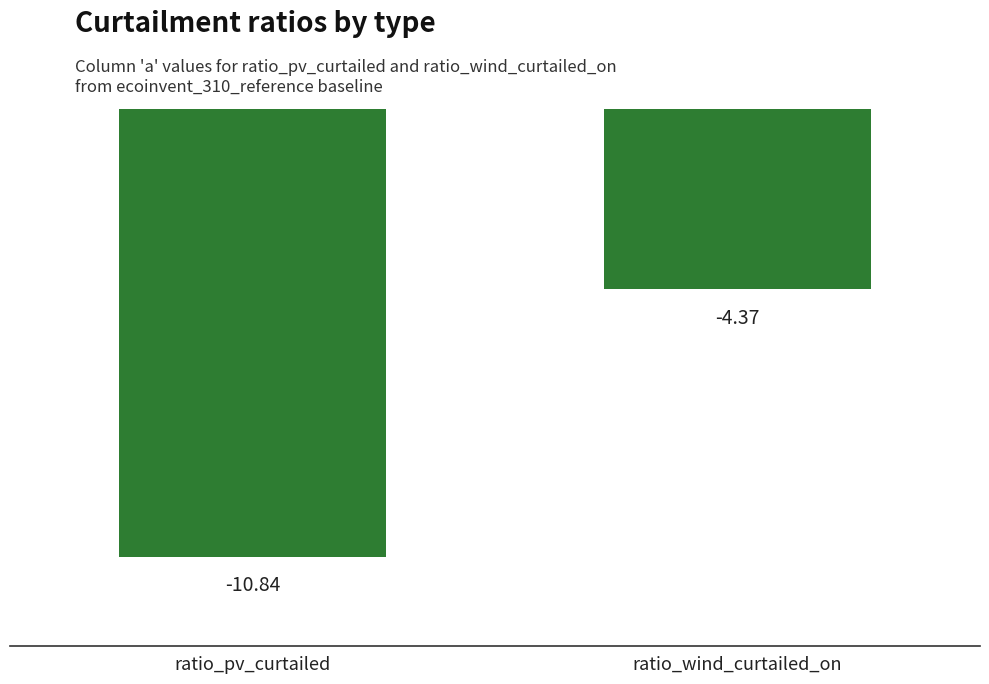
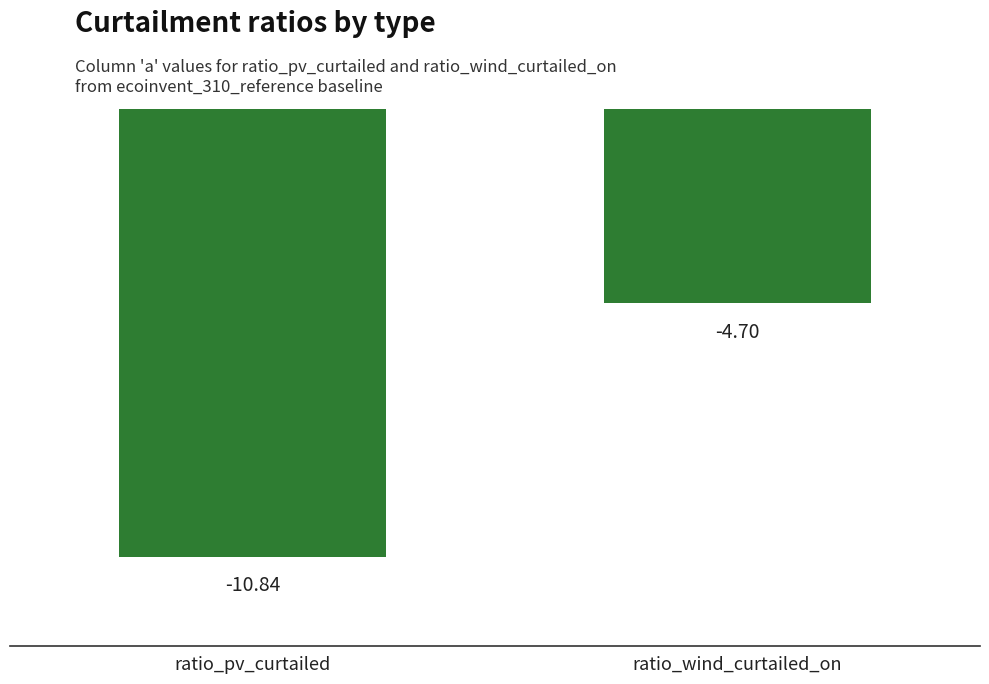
  {
    "ratio_pv_curtailed": -10.84,
-   "ratio_wind_curtailed_on": -4.37
+   "ratio_wind_curtailed_on": -4.70
  }
